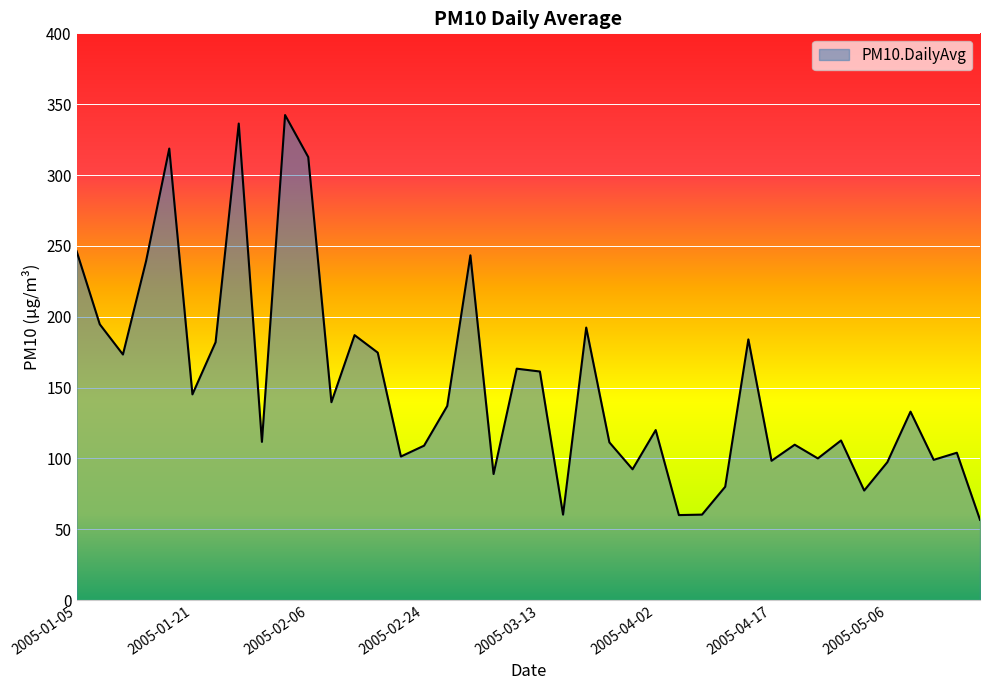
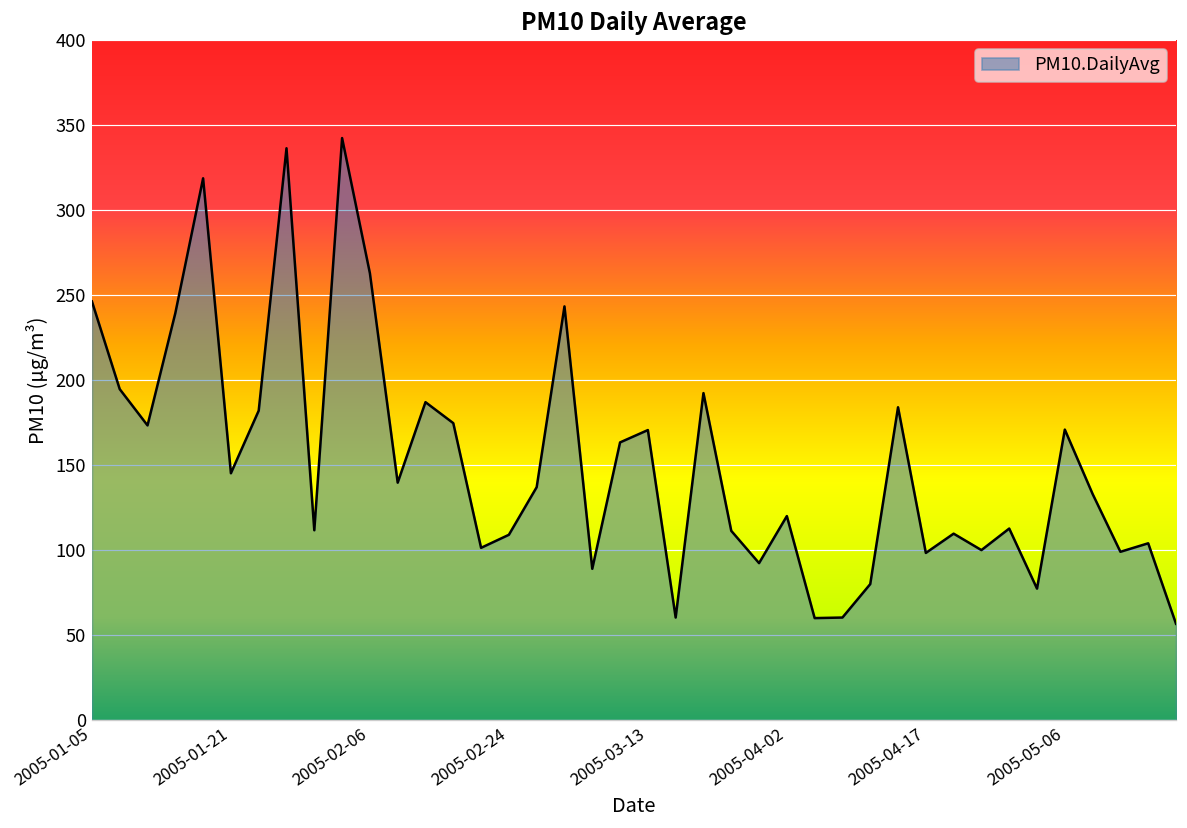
  {
    "2005-01-05": 246,
    "2005-01-21": 145,
-   "2005-02-06": 313,
+   "2005-02-06": 263,
    "2005-02-24": 109,
-   "2005-03-13": 161,
+   "2005-03-13": 171,
    "2005-04-02": 120,
    "2005-04-17": 98,
-   "2005-05-06": 97
+   "2005-05-06": 171
  }
